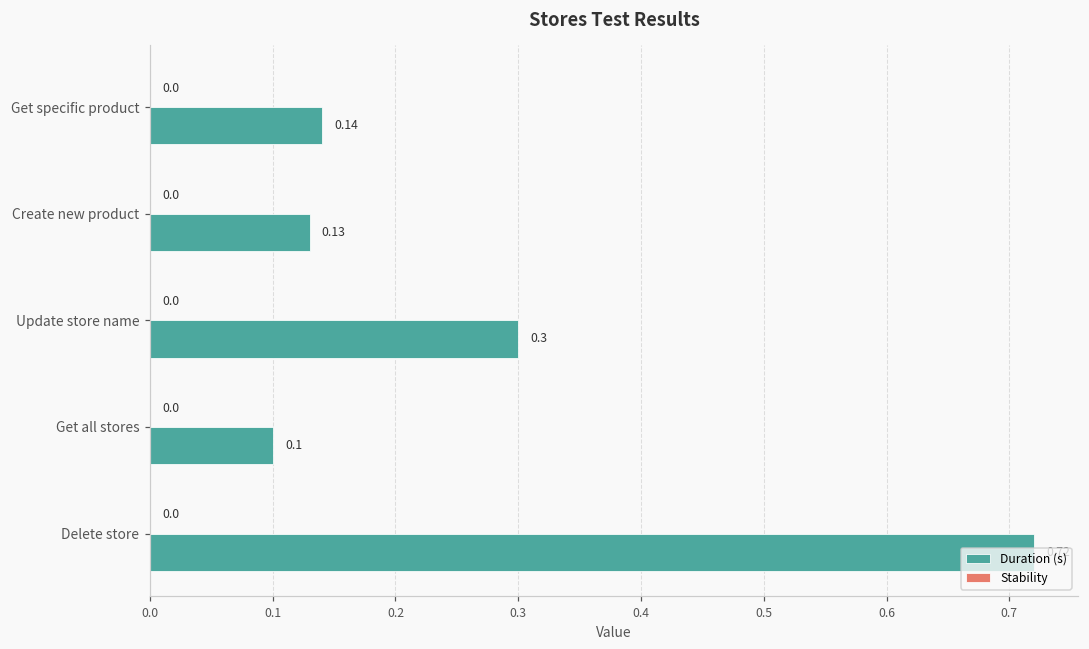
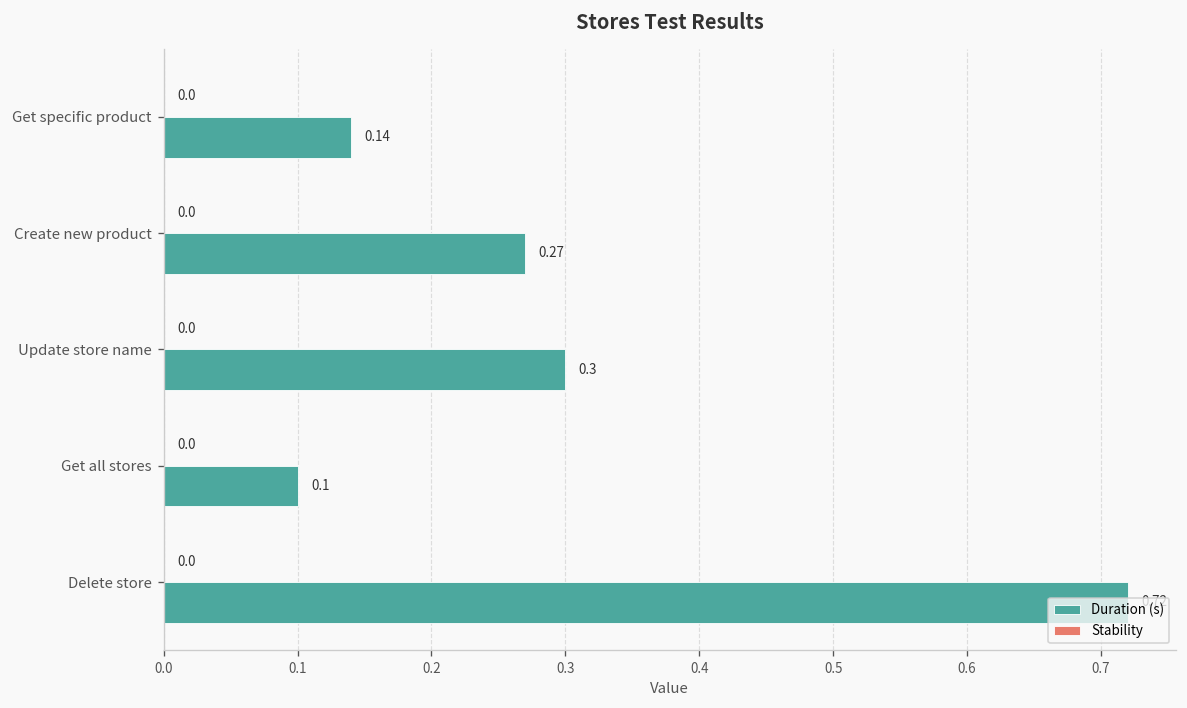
  {
    "Duration (s)": {
      "Get specific product": 0.14,
-     "Create new product": 0.13,
+     "Create new product": 0.27,
      "Update store name": 0.3,
      "Get all stores": 0.1
    },
    "Stability": {
      "Get specific product": 0.0,
      "Create new product": 0.0,
      "Update store name": 0.0,
      "Get all stores": 0.0,
      "Delete store": 0.0
    }
  }
